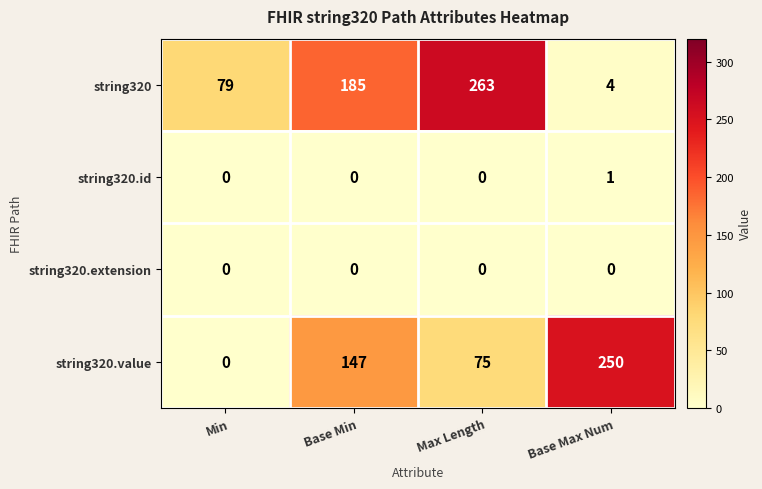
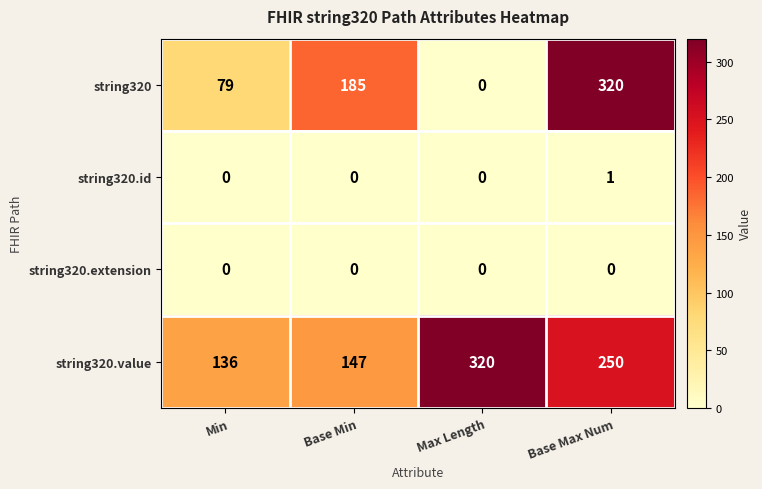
  {
    "string320": {
      "Min": 79,
      "Base Min": 185,
-     "Max Length": 263,
-     "Base Max Num": 4
+     "Max Length": 0,
+     "Base Max Num": 320
    },
    "string320.id": {
      "Min": 0,
      "Base Min": 0,
      "Max Length": 0,
      "Base Max Num": 1
    },
    "string320.extension": {
      "Min": 0,
      "Base Min": 0,
      "Max Length": 0,
      "Base Max Num": 0
    },
    "string320.value": {
-     "Min": 0,
+     "Min": 136,
      "Base Min": 147,
-     "Max Length": 75,
+     "Max Length": 320,
      "Base Max Num": 250
    }
  }
